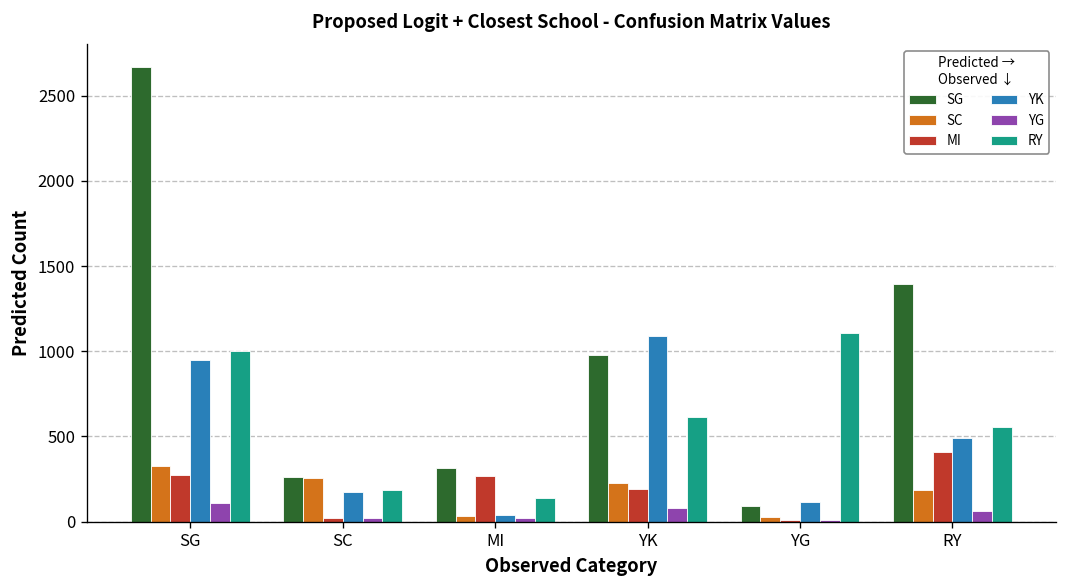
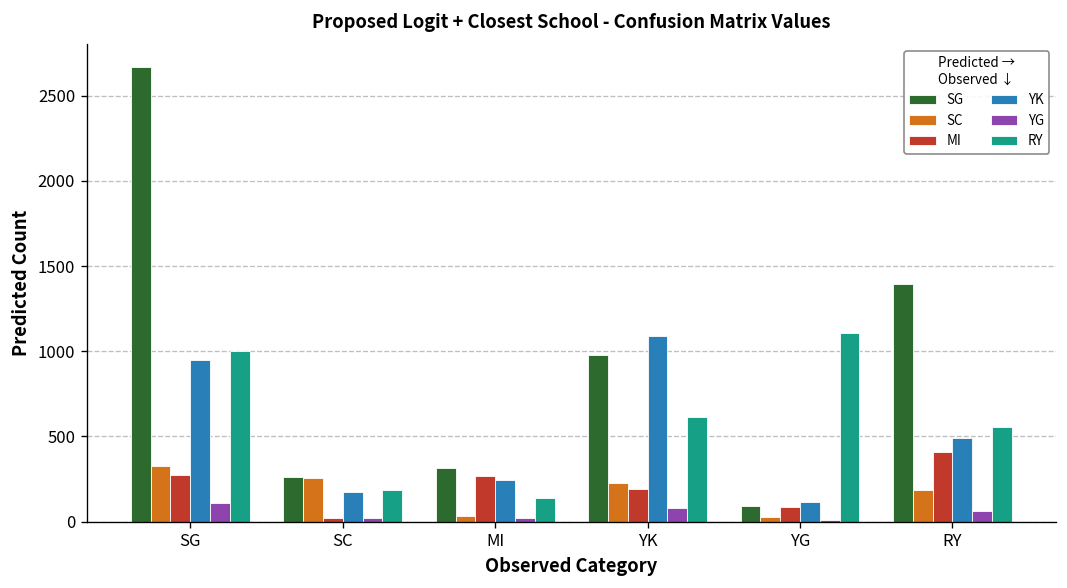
  {
    "SG": {
      "SG": 2670,
      "SC": 260,
      "MI": 320,
      "YK": 980,
      "YG": 90,
      "RY": 1390
    },
    "SC": {
      "SG": 320,
      "SC": 250,
      "MI": 30,
      "YK": 230,
      "YG": 30,
      "RY": 180
    },
    "MI": {
      "SG": 280,
      "SC": 20,
      "MI": 270,
      "YK": 190,
-     "YG": 10,
+     "YG": 90,
      "RY": 410
    },
    "YK": {
      "SG": 950,
      "SC": 180,
-     "MI": 40,
+     "MI": 250,
      "YK": 1090,
      "YG": 120,
      "RY": 490
    },
    "YG": {
      "SG": 110,
      "SC": 20,
      "MI": 20,
      "YK": 80,
      "RY": 60
    },
    "RY": {
      "SG": 1000,
      "SC": 180,
      "MI": 140,
      "YK": 620,
      "YG": 1110,
      "RY": 560
    }
  }
